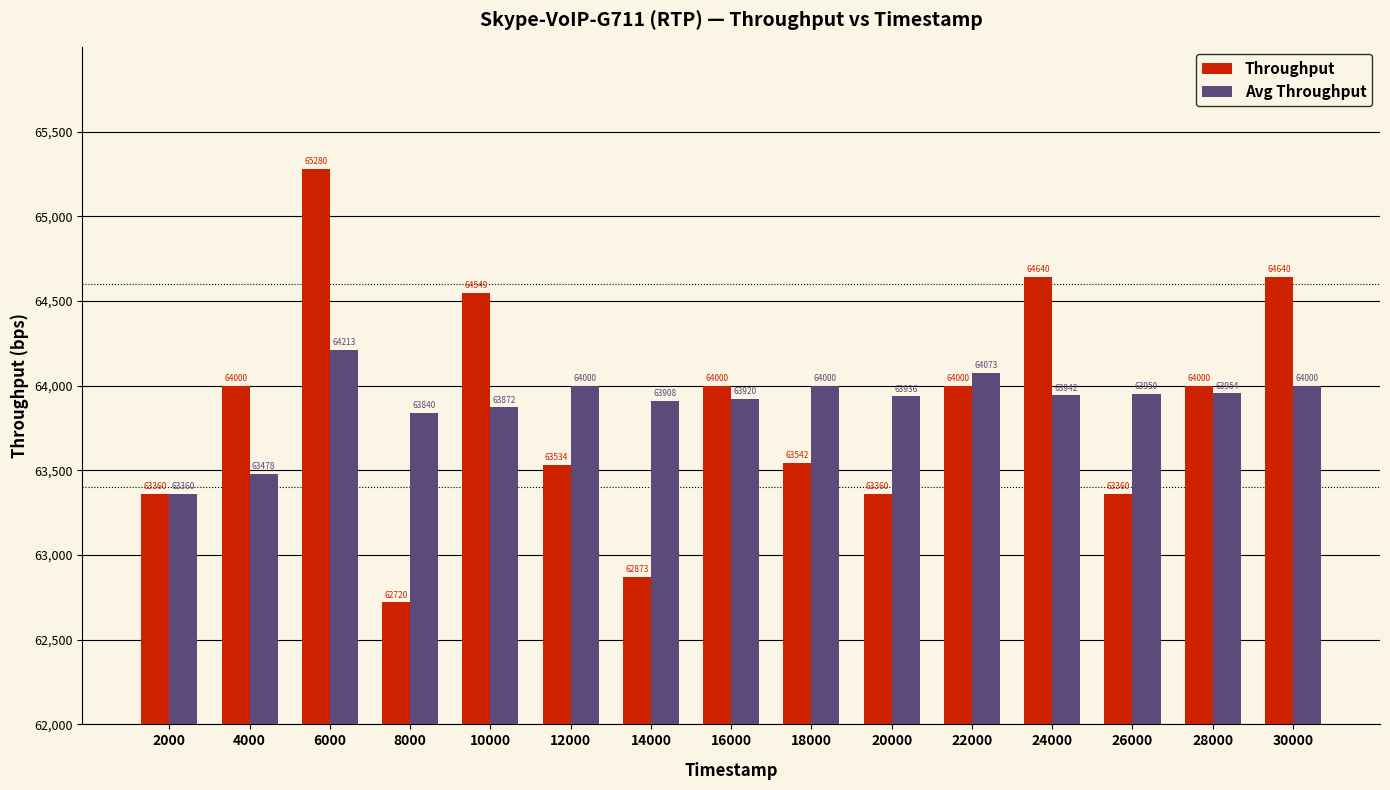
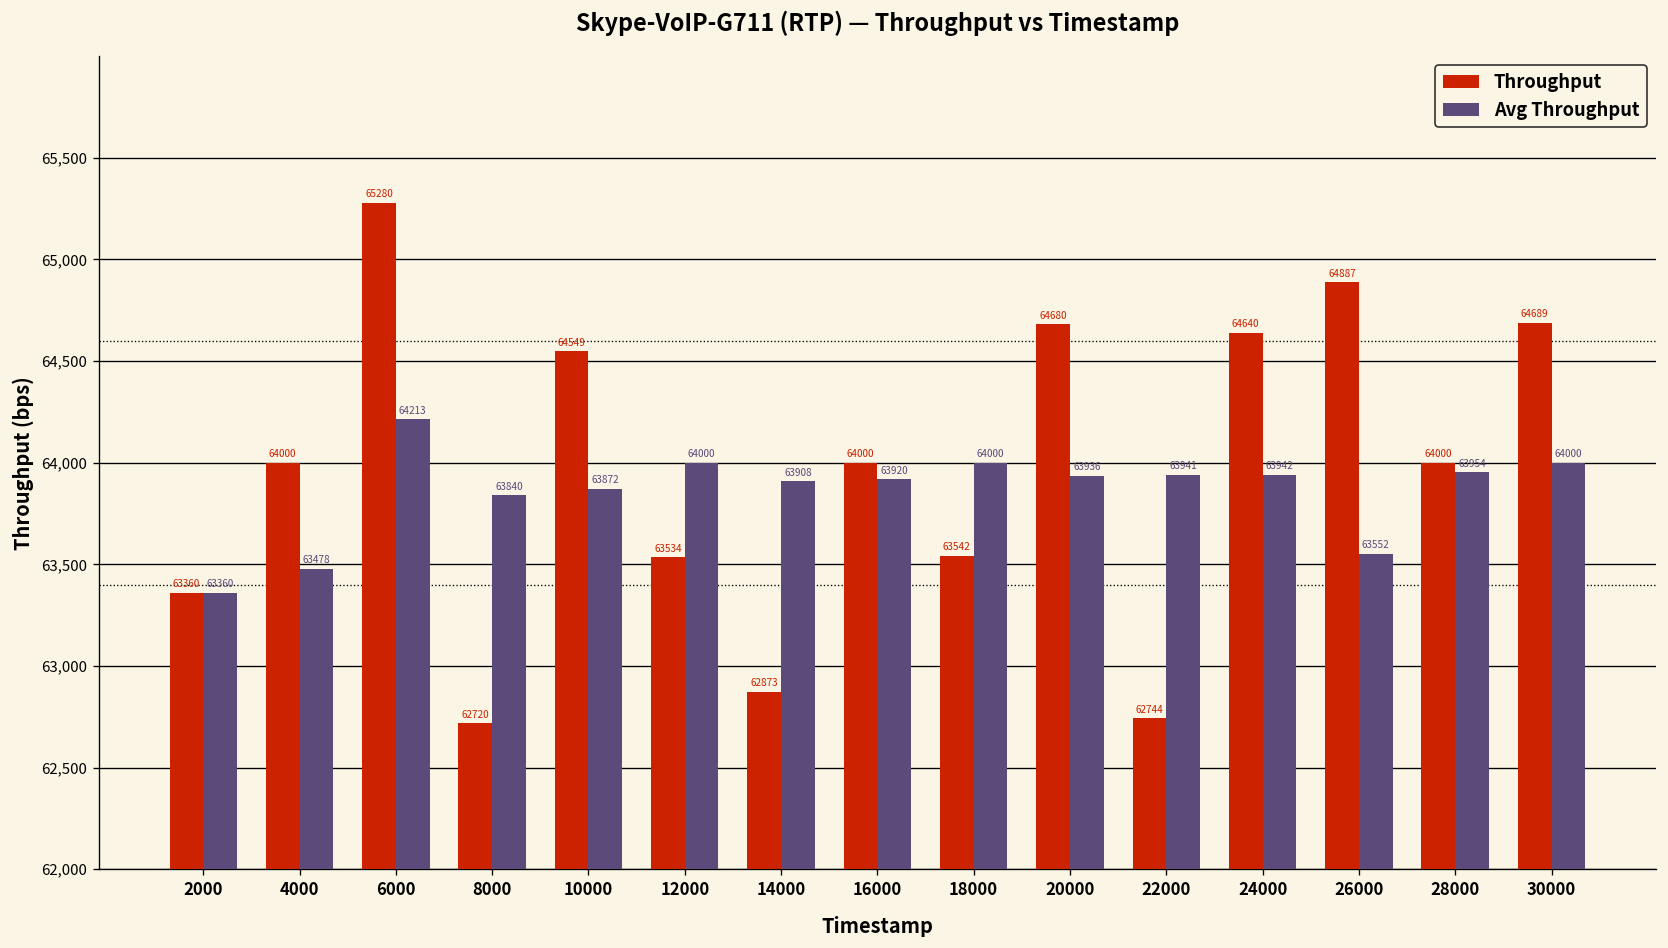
  {
    "Throughput": {
      "2000": 63360,
      "4000": 64000,
      "6000": 65280,
      "8000": 62720,
      "10000": 64549,
      "12000": 63534,
      "14000": 62873,
      "16000": 64000,
      "18000": 63542,
-     "20000": 63360,
-     "22000": 64000,
+     "20000": 64680,
+     "22000": 62744,
      "24000": 64640,
-     "26000": 63360,
+     "26000": 64887,
      "28000": 64000,
-     "30000": 64640
+     "30000": 64689
    },
    "Avg Throughput": {
      "2000": 63360,
      "4000": 63478,
      "6000": 64213,
      "8000": 63840,
      "10000": 63872,
      "12000": 64000,
      "14000": 63908,
      "16000": 63920,
      "18000": 64000,
      "20000": 63936,
-     "22000": 64073,
+     "22000": 63941,
      "24000": 63942,
-     "26000": 63950,
+     "26000": 63552,
      "28000": 63954,
      "30000": 64000
    }
  }
